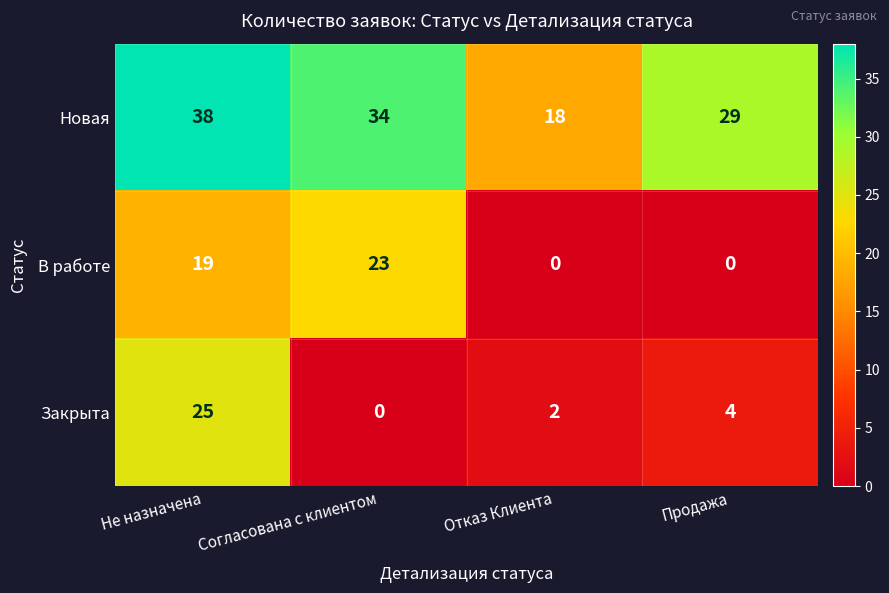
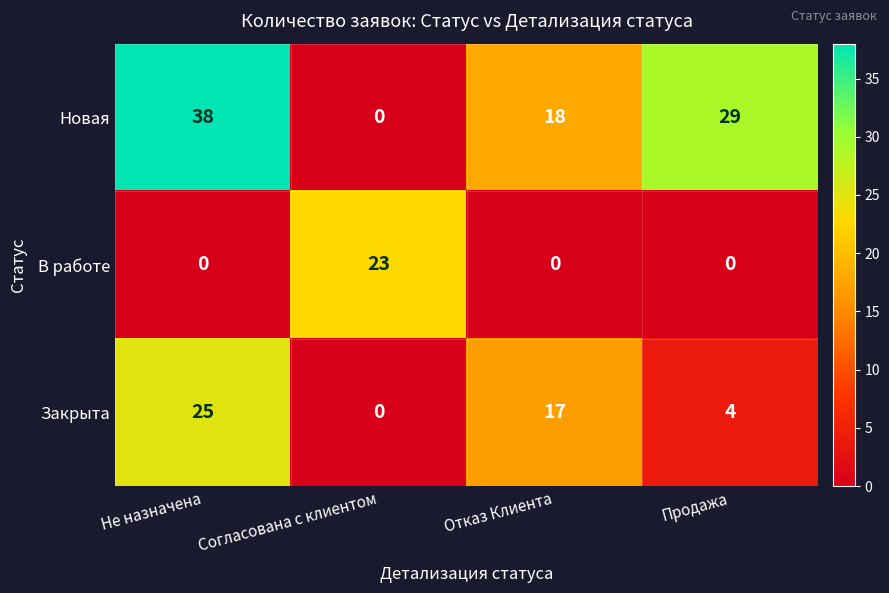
  {
    "Новая": {
      "Не назначена": 38,
-     "Согласована с клиентом": 34,
+     "Согласована с клиентом": 0,
      "Отказ Клиента": 18,
      "Продажа": 29
    },
    "В работе": {
-     "Не назначена": 19,
+     "Не назначена": 0,
      "Согласована с клиентом": 23,
      "Отказ Клиента": 0,
      "Продажа": 0
    },
    "Закрыта": {
      "Не назначена": 25,
      "Согласована с клиентом": 0,
-     "Отказ Клиента": 2,
+     "Отказ Клиента": 17,
      "Продажа": 4
    }
  }
